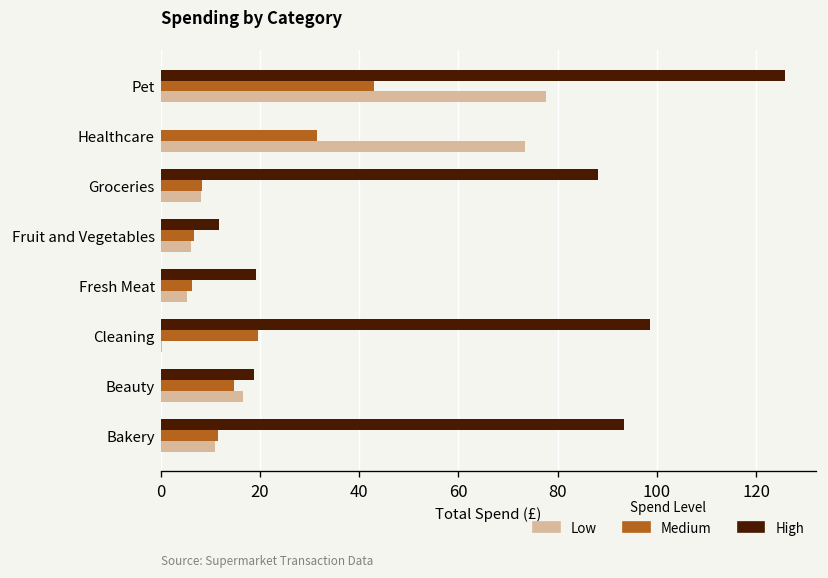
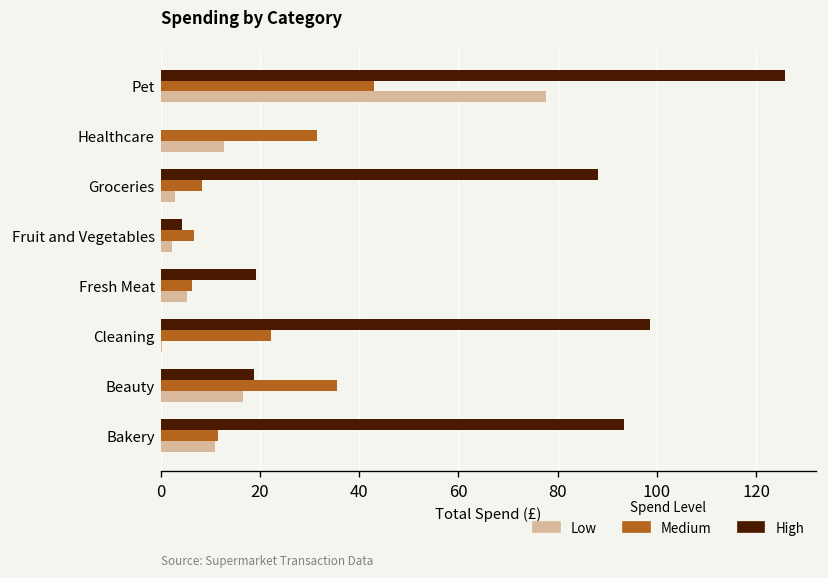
  {
    "Low": {
      "Pet": 78,
-     "Healthcare": 73,
-     "Groceries": 8,
-     "Fruit and Vegetables": 6,
+     "Healthcare": 13,
+     "Groceries": 3,
+     "Fruit and Vegetables": 2,
      "Fresh Meat": 5,
      "Beauty": 17,
      "Bakery": 11
    },
    "Medium": {
      "Pet": 43,
      "Healthcare": 32,
      "Groceries": 8,
      "Fruit and Vegetables": 7,
      "Fresh Meat": 6,
-     "Cleaning": 20,
-     "Beauty": 15,
+     "Cleaning": 22,
+     "Beauty": 36,
      "Bakery": 11
    },
    "High": {
      "Pet": 126,
      "Healthcare": 0,
      "Groceries": 88,
-     "Fruit and Vegetables": 12,
+     "Fruit and Vegetables": 4,
      "Fresh Meat": 19,
      "Cleaning": 99,
      "Beauty": 19,
      "Bakery": 93
    }
  }
